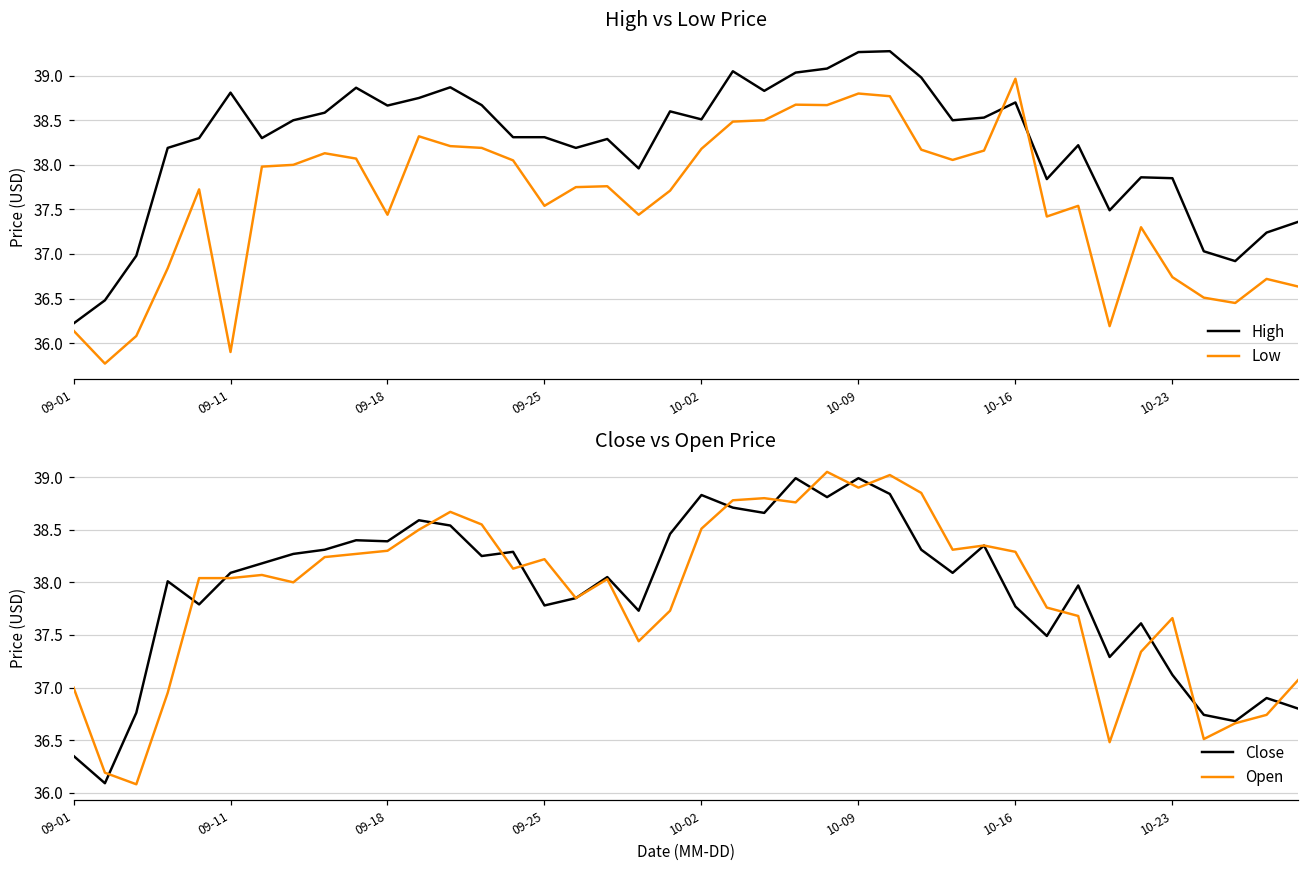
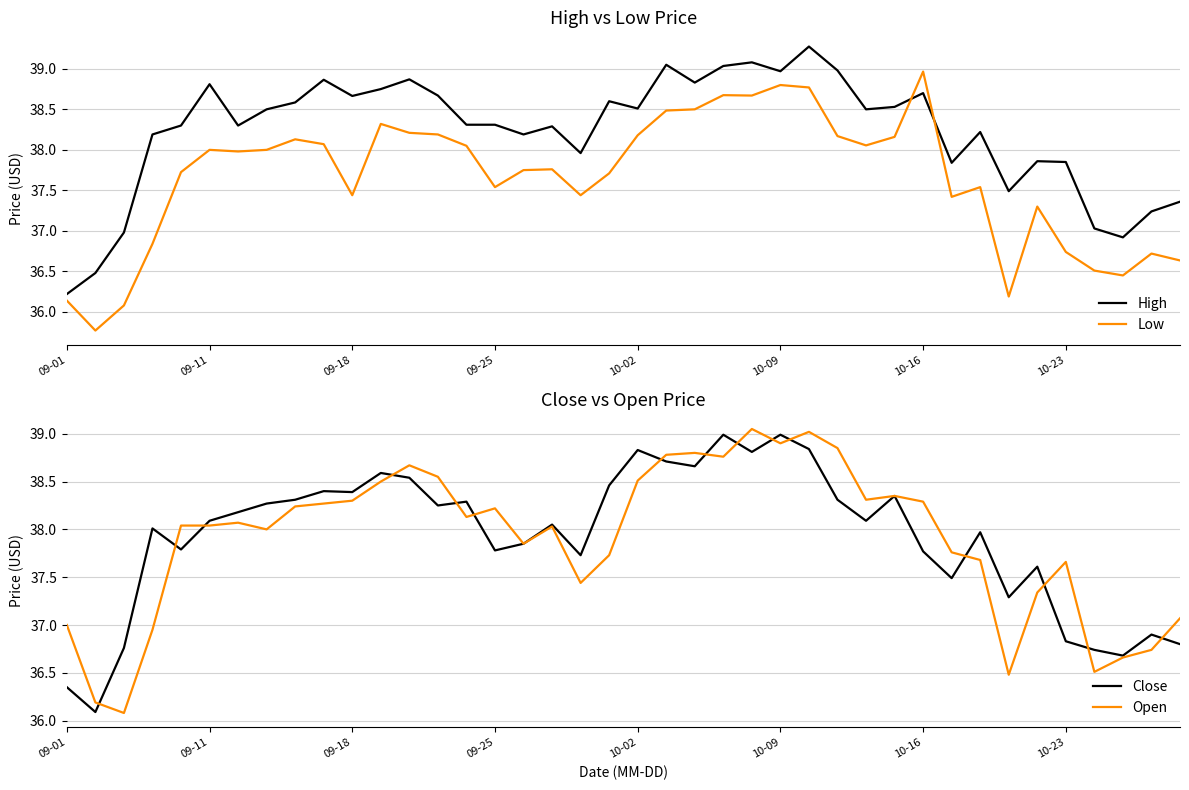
  {
    "High vs Low Price": {
      "High": {
        "09-01": 36.2,
        "09-11": 38.8,
        "09-18": 38.7,
        "09-25": 38.3,
        "10-02": 38.5,
-       "10-09": 39.3,
+       "10-09": 39.0,
        "10-16": 38.7,
        "10-23": 37.9
      },
      "Low": {
        "09-01": 36.1,
-       "09-11": 35.9,
+       "09-11": 38.0,
        "09-18": 37.4,
        "09-25": 37.5,
        "10-02": 38.2,
        "10-09": 38.8,
        "10-16": 39.0,
        "10-23": 36.7
      }
    },
    "Close vs Open Price": {
      "Close": {
        "09-01": 36.4,
        "09-11": 38.1,
        "09-18": 38.4,
        "09-25": 37.8,
        "10-02": 38.8,
        "10-09": 39.0,
        "10-16": 37.8,
-       "10-23": 37.1
+       "10-23": 36.8
      },
      "Open": {
        "09-01": 37.0,
        "09-11": 38.0,
        "09-18": 38.3,
        "09-25": 38.2,
        "10-02": 38.5,
        "10-09": 38.9,
        "10-16": 38.3,
        "10-23": 37.7
      }
    }
  }
